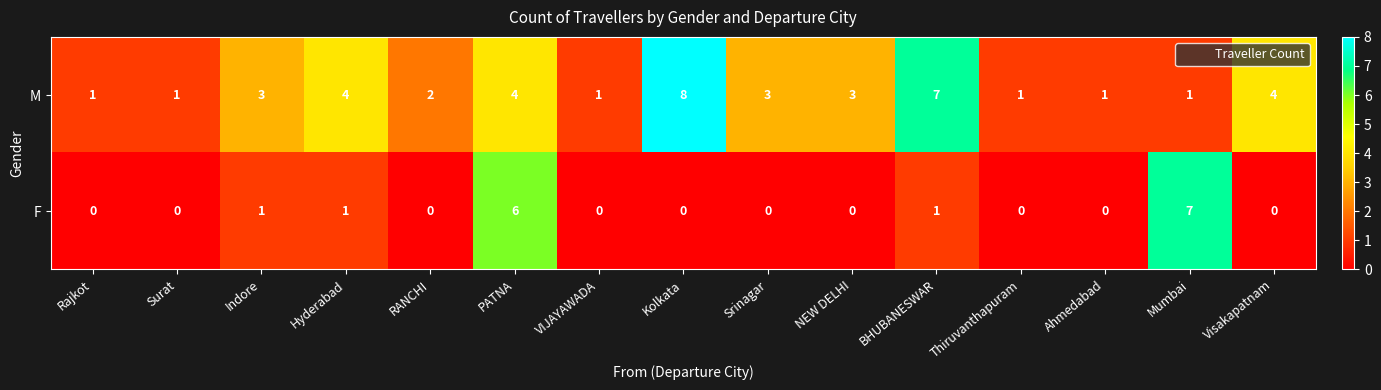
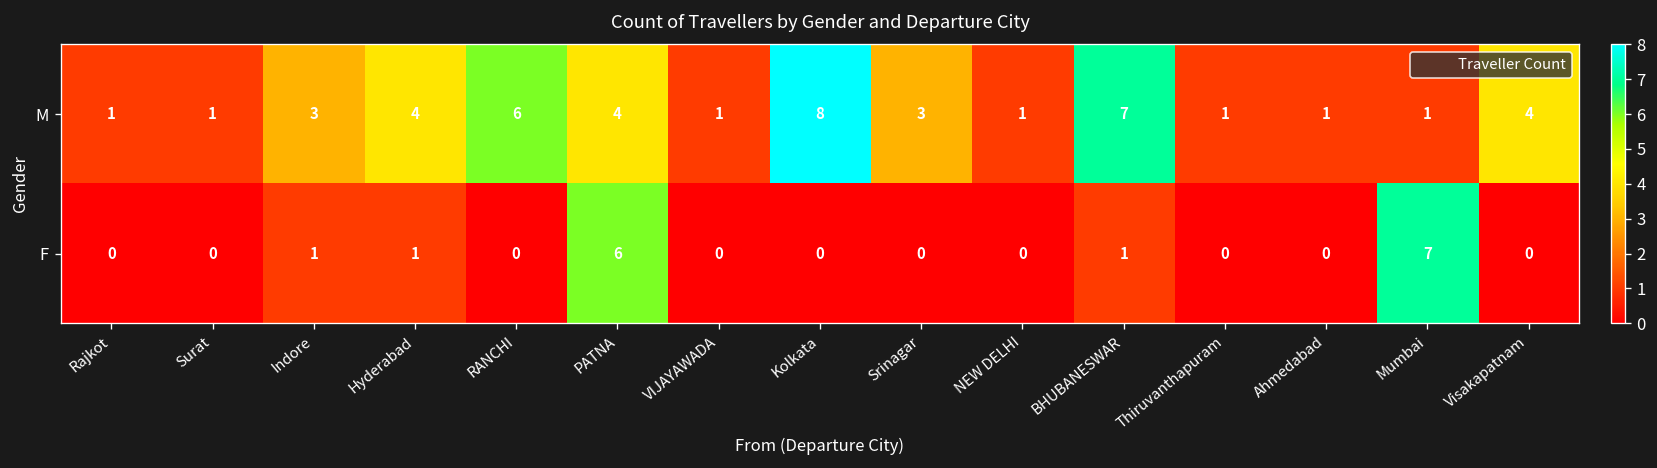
  {
    "M": {
      "Rajkot": 1,
      "Surat": 1,
      "Indore": 3,
      "Hyderabad": 4,
-     "RANCHI": 2,
+     "RANCHI": 6,
      "PATNA": 4,
      "VIJAYAWADA": 1,
      "Kolkata": 8,
      "Srinagar": 3,
-     "NEW DELHI": 3,
+     "NEW DELHI": 1,
      "BHUBANESWAR": 7,
      "Thiruvanthapuram": 1,
      "Ahmedabad": 1,
      "Mumbai": 1,
      "Visakapatnam": 4
    },
    "F": {
      "Rajkot": 0,
      "Surat": 0,
      "Indore": 1,
      "Hyderabad": 1,
      "RANCHI": 0,
      "PATNA": 6,
      "VIJAYAWADA": 0,
      "Kolkata": 0,
      "Srinagar": 0,
      "NEW DELHI": 0,
      "BHUBANESWAR": 1,
      "Thiruvanthapuram": 0,
      "Ahmedabad": 0,
      "Mumbai": 7,
      "Visakapatnam": 0
    }
  }
